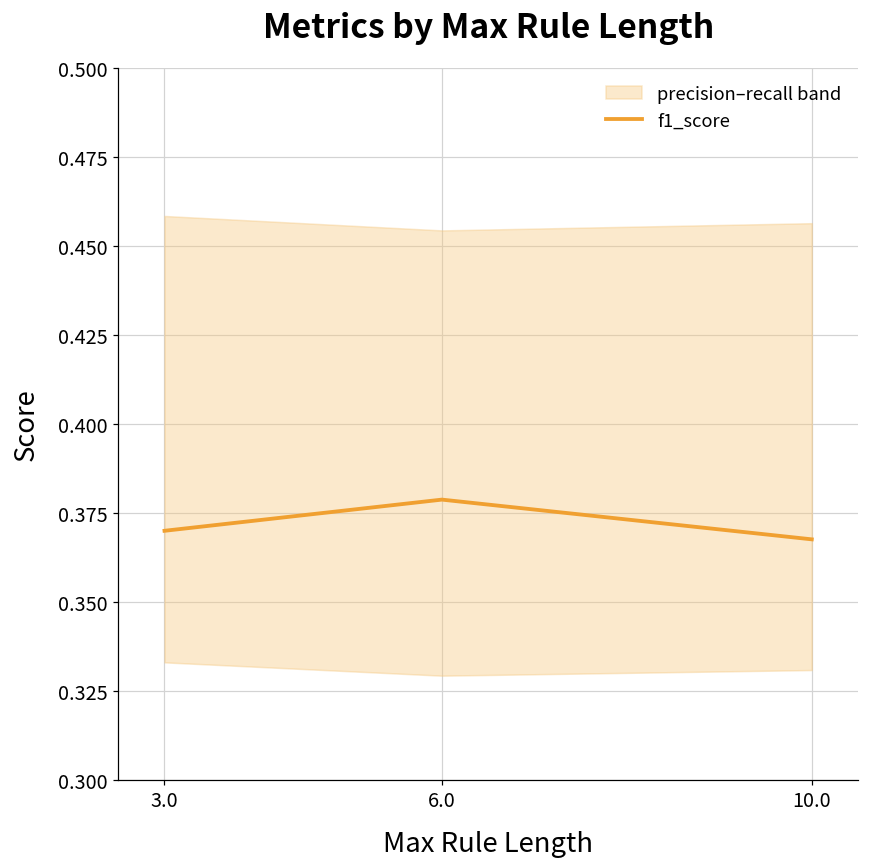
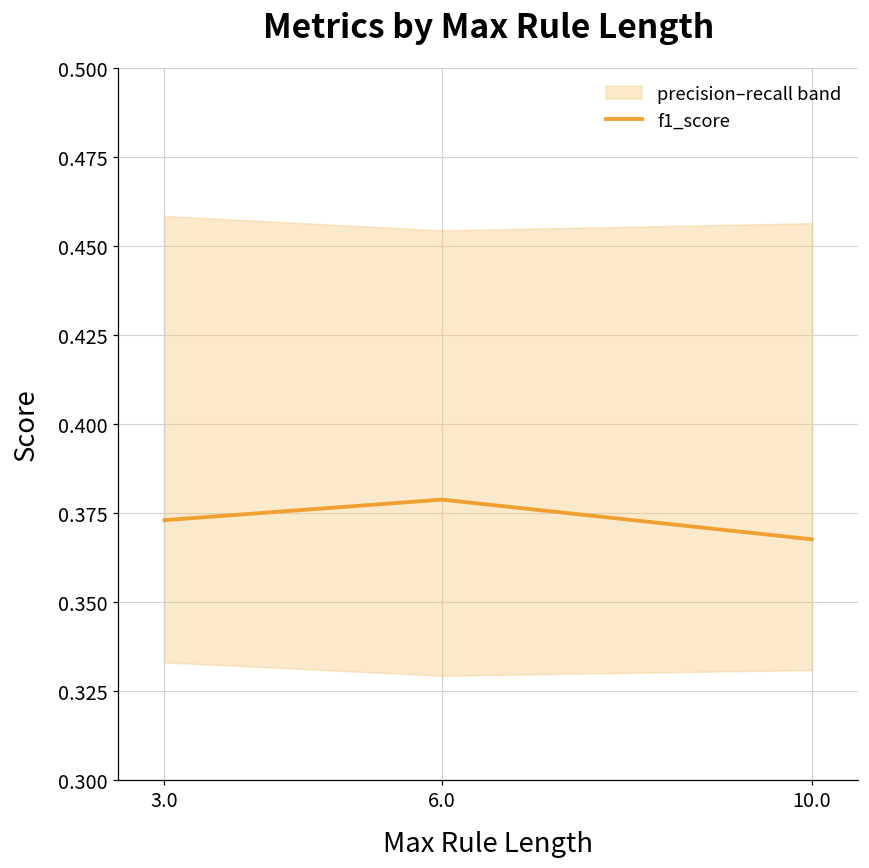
  {
    "f1_score": {
-     "3.0": 0.370,
+     "3.0": 0.373,
      "6.0": 0.379,
      "10.0": 0.368
    }
  }
